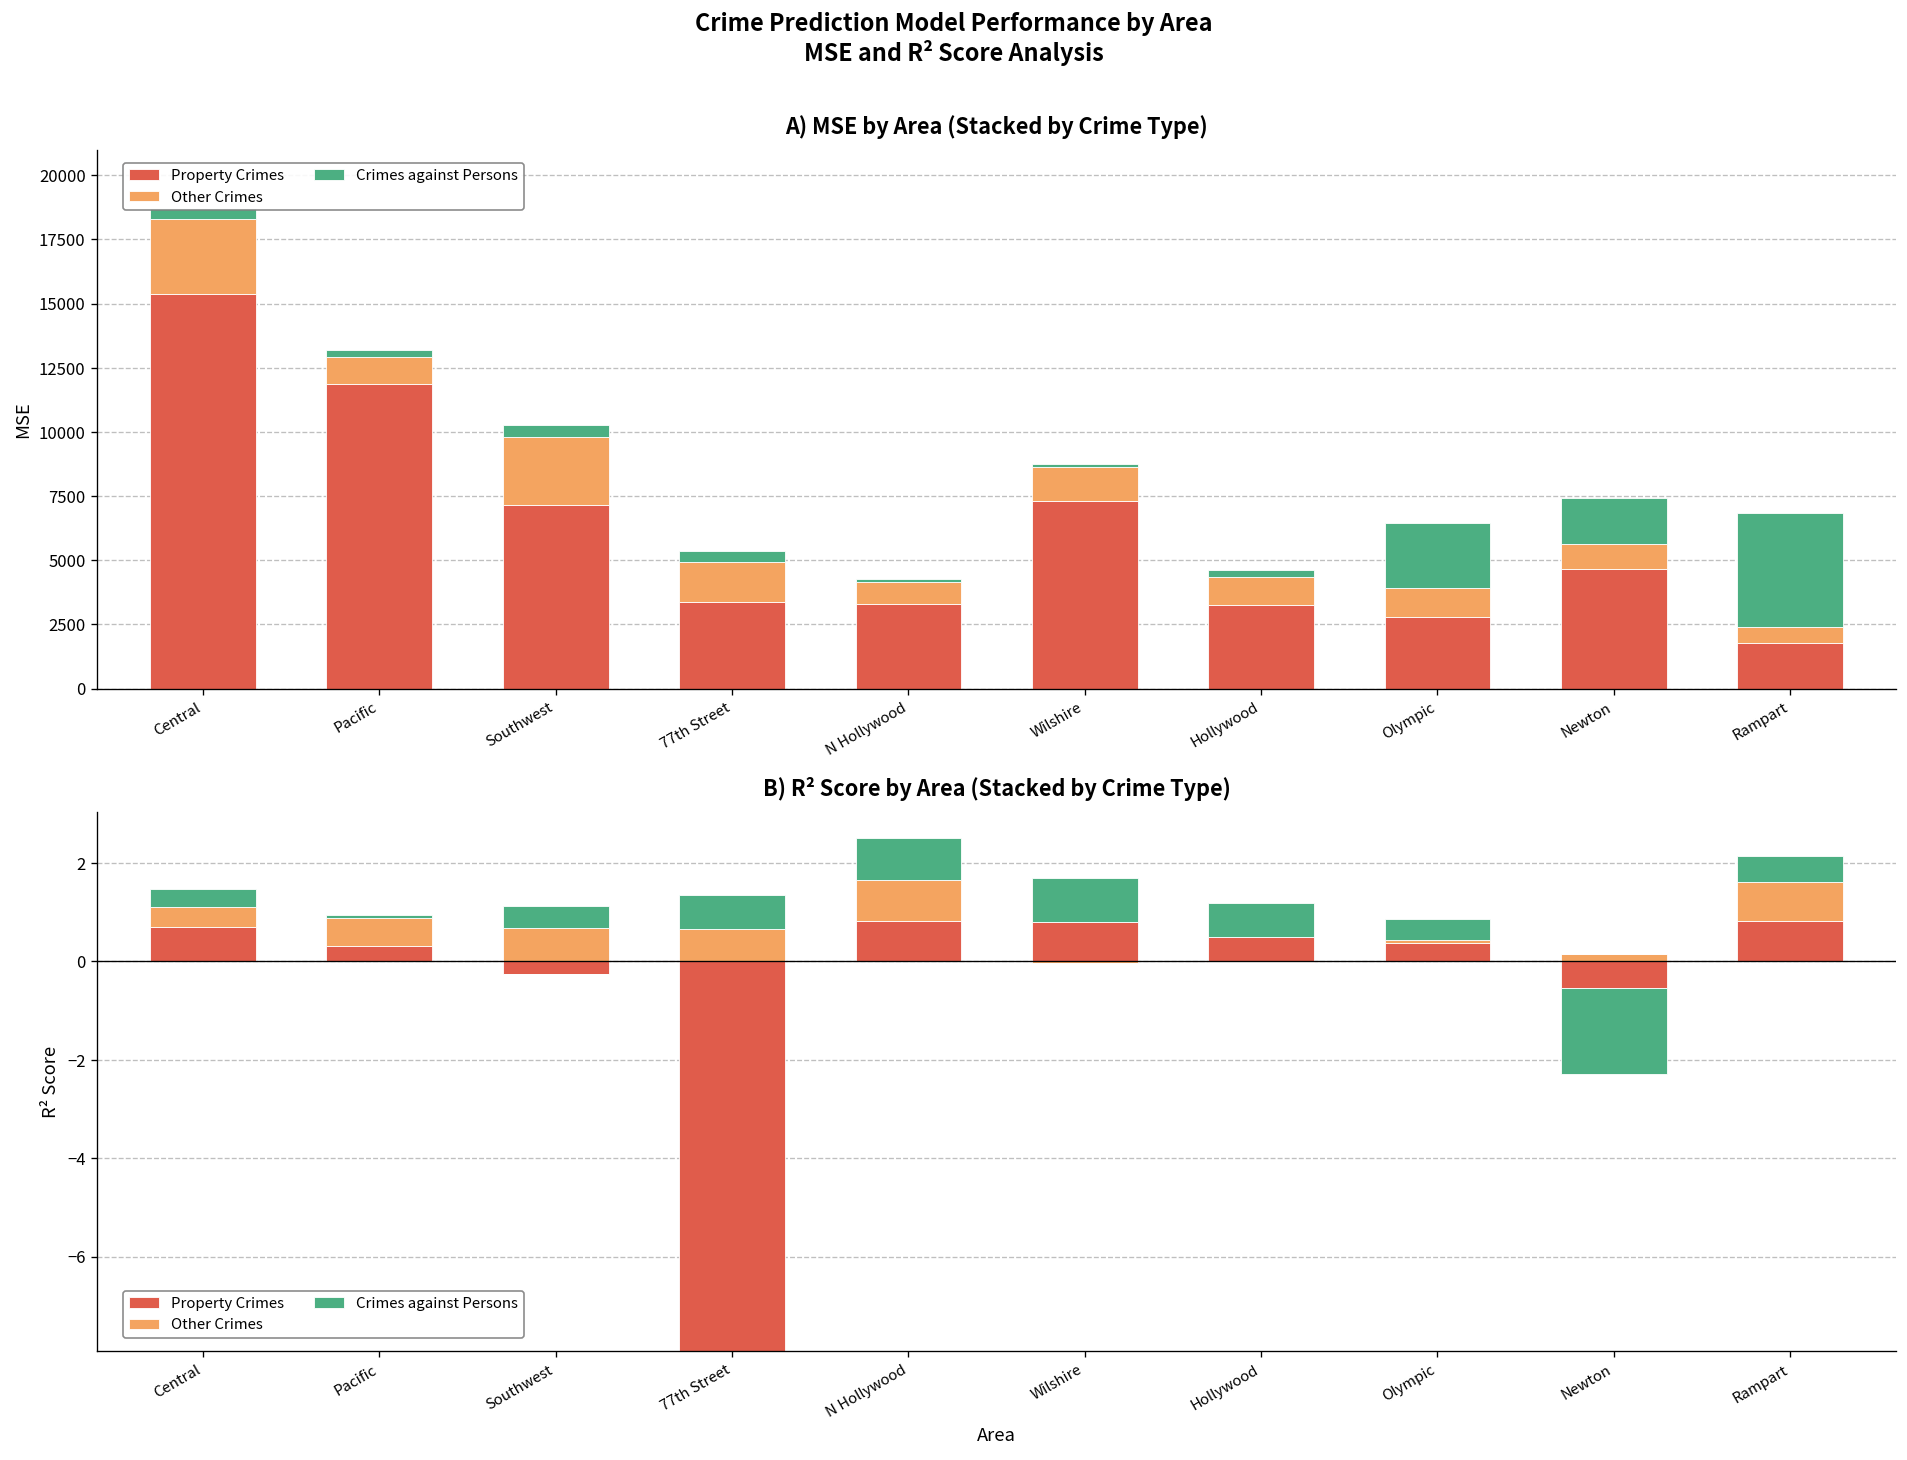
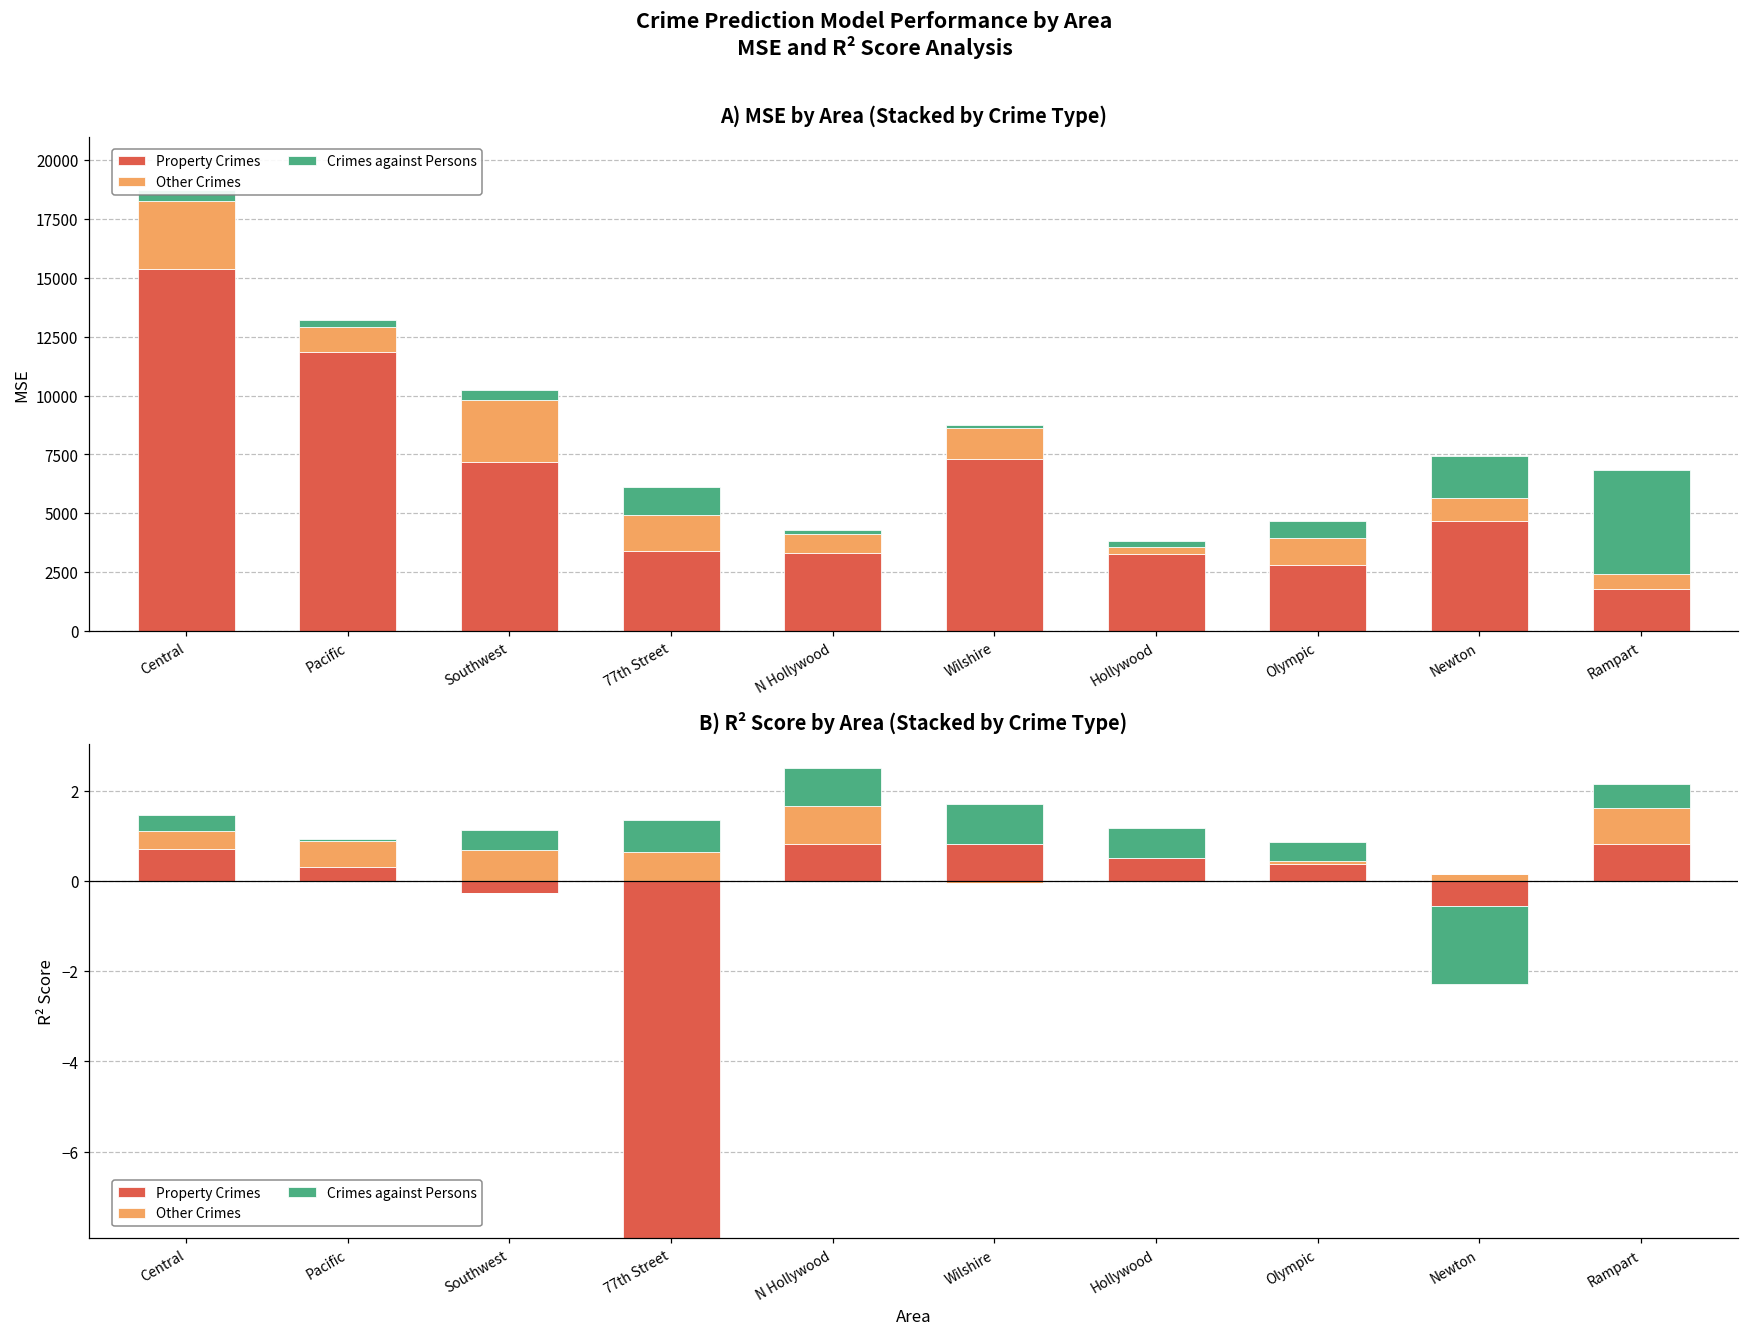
  {
    "A) MSE by Area (Stacked by Crime Type)": {
      "Property Crimes": {
        "Central": 15400,
        "Pacific": 11900,
        "Southwest": 7200,
        "77th Street": 3400,
        "N Hollywood": 3300,
        "Wilshire": 7300,
        "Hollywood": 3300,
        "Olympic": 2800,
        "Newton": 4700,
        "Rampart": 1800
      },
      "Other Crimes": {
        "Central": 2900,
        "Pacific": 1100,
        "Southwest": 2700,
        "77th Street": 1500,
        "N Hollywood": 800,
        "Wilshire": 1300,
-       "Hollywood": 1100,
+       "Hollywood": 300,
        "Olympic": 1100,
        "Newton": 1000,
        "Rampart": 600
      },
      "Crimes against Persons": {
        "Pacific": 300,
        "Southwest": 400,
-       "77th Street": 400,
+       "77th Street": 1200,
        "N Hollywood": 100,
        "Wilshire": 100,
        "Hollywood": 200,
-       "Olympic": 2500,
+       "Olympic": 700,
        "Newton": 1800,
        "Rampart": 4400
      }
    }
  }
